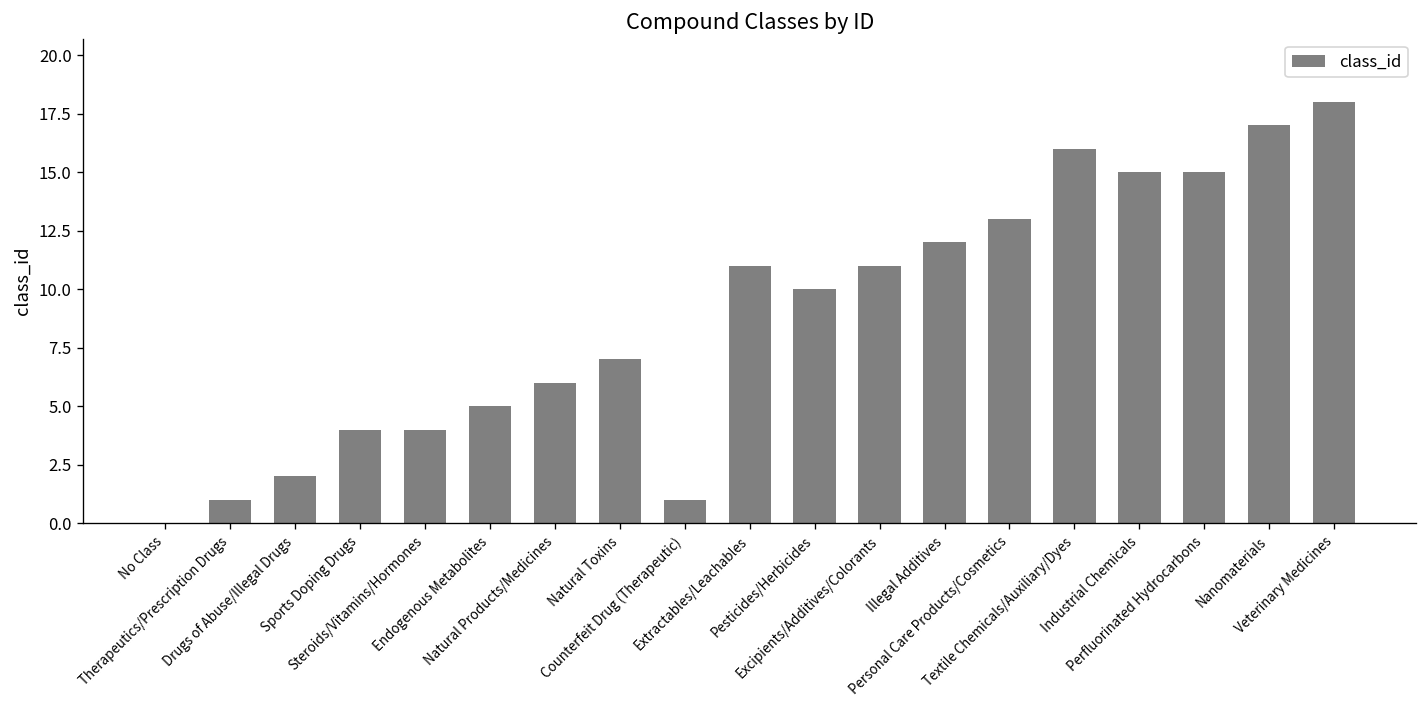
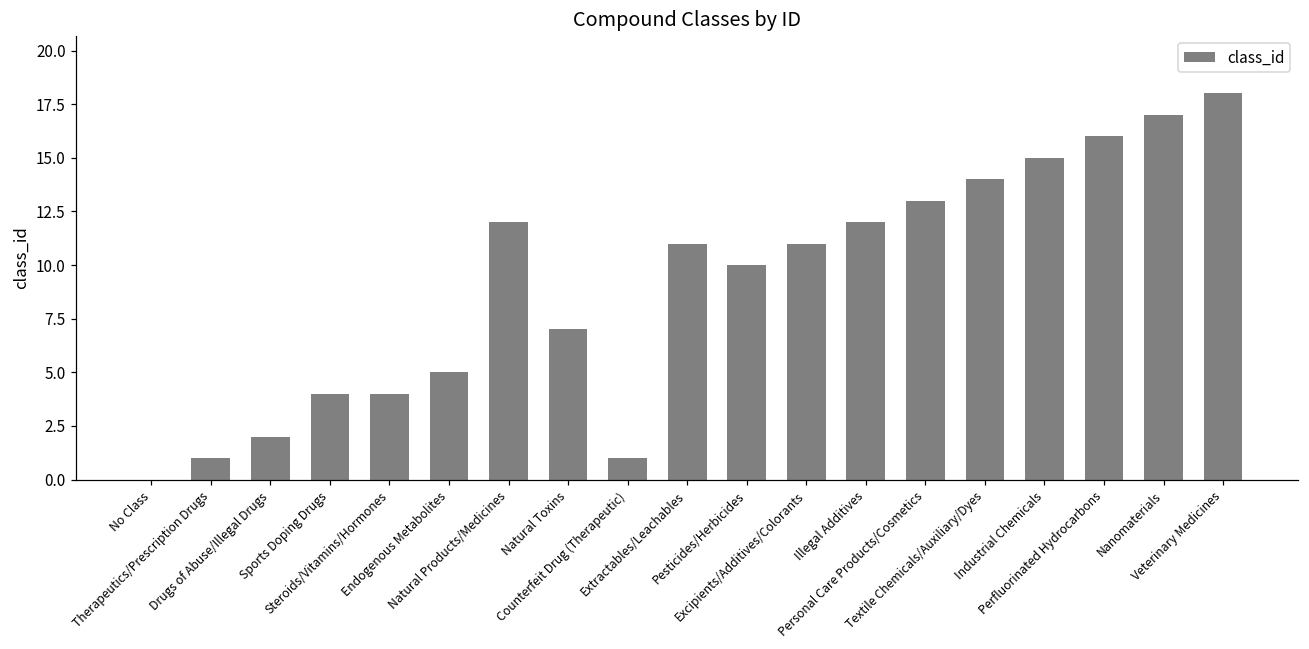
  {
    "No Class": 0,
    "Therapeutics/Prescription Drugs": 1,
    "Drugs of Abuse/Illegal Drugs": 2,
    "Sports Doping Drugs": 4,
    "Steroids/Vitamins/Hormones": 4,
    "Endogenous Metabolites": 5,
-   "Natural Products/Medicines": 6,
+   "Natural Products/Medicines": 12,
    "Natural Toxins": 7,
    "Counterfeit Drug (Therapeutic)": 1,
    "Extractables/Leachables": 11,
    "Pesticides/Herbicides": 10,
    "Excipients/Additives/Colorants": 11,
    "Illegal Additives": 12,
    "Personal Care Products/Cosmetics": 13,
-   "Textile Chemicals/Auxiliary/Dyes": 16,
+   "Textile Chemicals/Auxiliary/Dyes": 14,
    "Industrial Chemicals": 15,
-   "Perfluorinated Hydrocarbons": 15,
+   "Perfluorinated Hydrocarbons": 16,
    "Nanomaterials": 17,
    "Veterinary Medicines": 18
  }
